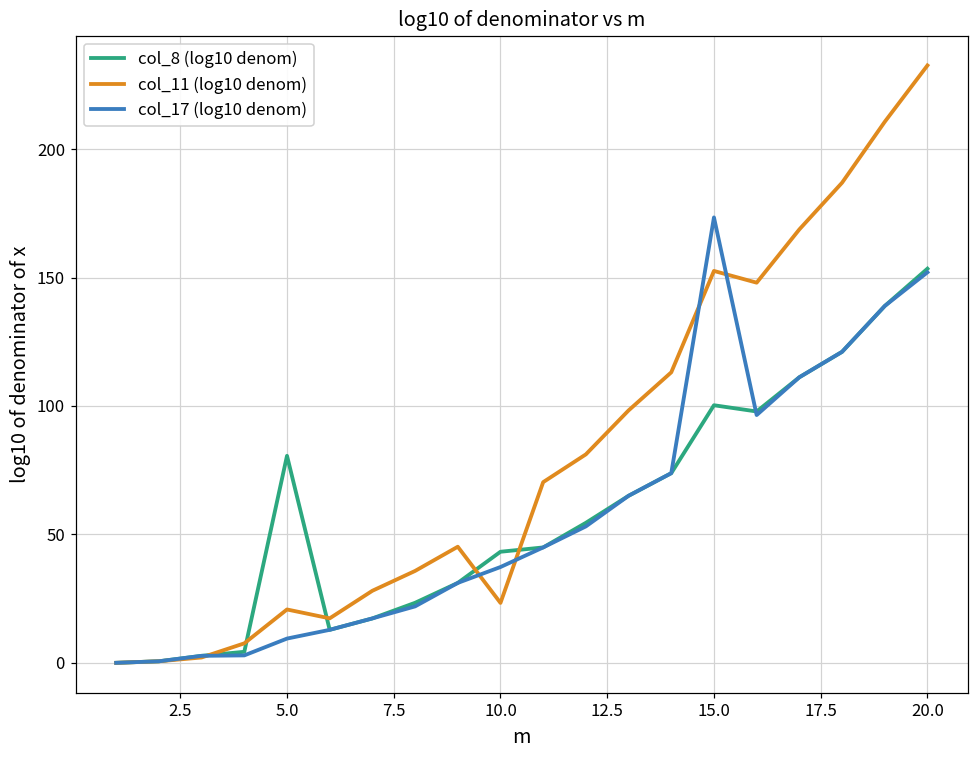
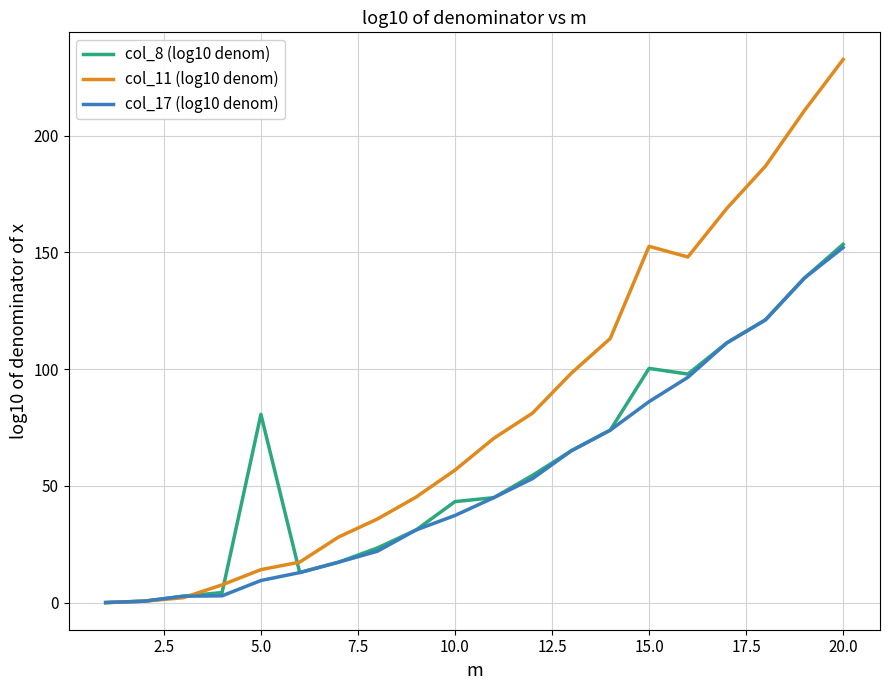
  {
    "col_8 (log10 denom)": {
      "5.0": 81,
      "10.0": 43,
      "15.0": 100,
      "20.0": 153
    },
    "col_11 (log10 denom)": {
-     "5.0": 21,
-     "10.0": 23,
+     "5.0": 14,
+     "10.0": 57,
      "15.0": 153,
      "20.0": 233
    },
    "col_17 (log10 denom)": {
      "5.0": 9,
      "10.0": 37,
-     "15.0": 173,
+     "15.0": 86,
      "20.0": 152
    }
  }
